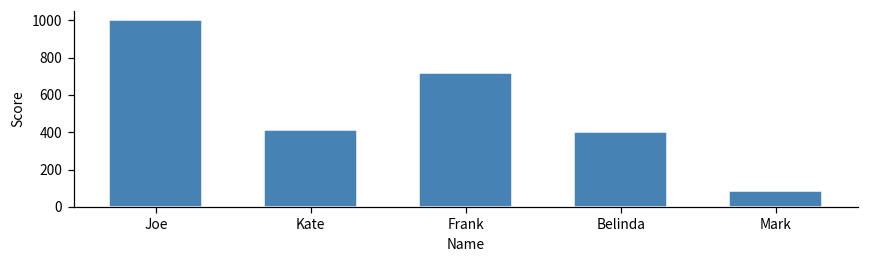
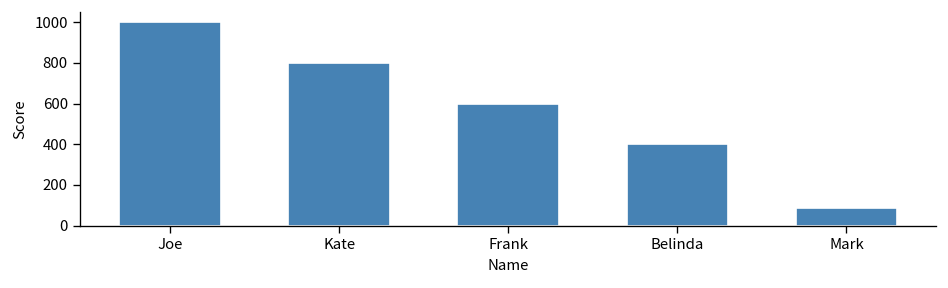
  {
    "Joe": 1000,
-   "Kate": 410,
-   "Frank": 720,
+   "Kate": 800,
+   "Frank": 600,
    "Belinda": 400,
    "Mark": 90
  }
